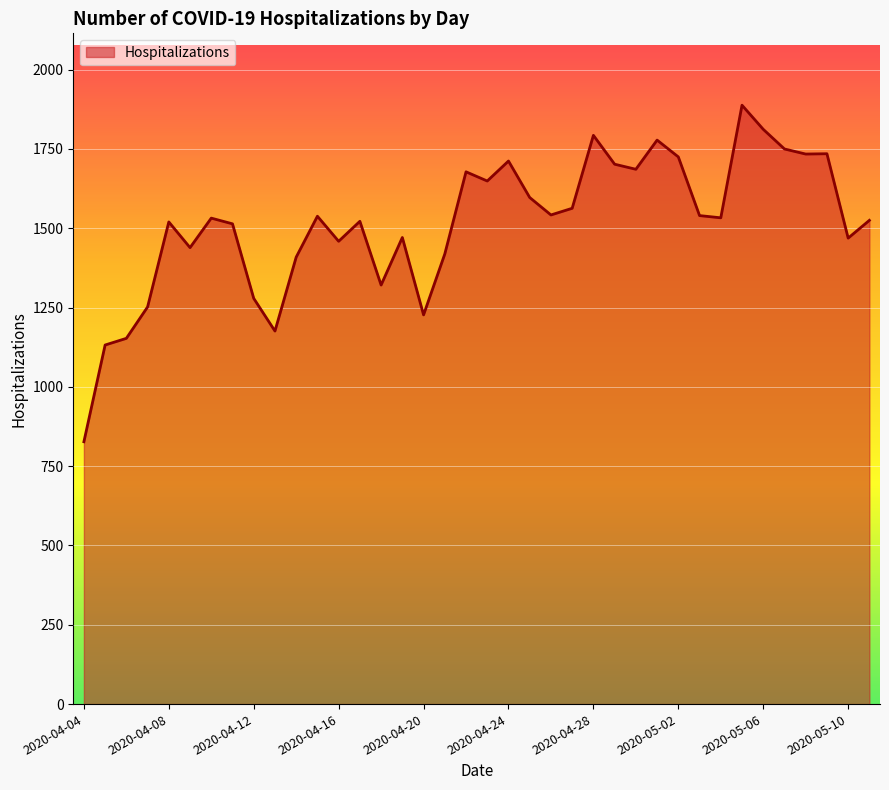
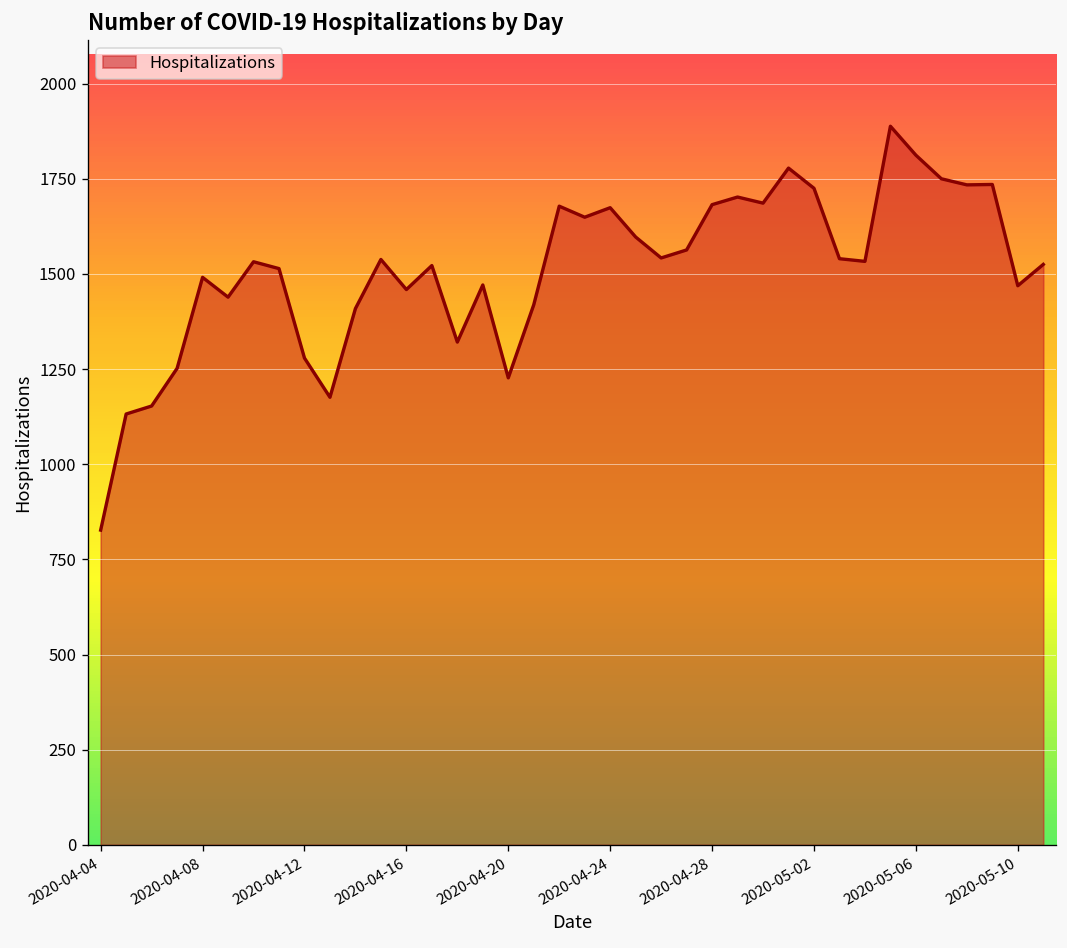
  {
    "2020-04-04": 830,
-   "2020-04-08": 1520,
+   "2020-04-08": 1490,
    "2020-04-12": 1280,
    "2020-04-16": 1460,
    "2020-04-20": 1230,
-   "2020-04-24": 1710,
-   "2020-04-28": 1790,
+   "2020-04-24": 1670,
+   "2020-04-28": 1680,
    "2020-05-02": 1730,
    "2020-05-06": 1810,
    "2020-05-10": 1470
  }
